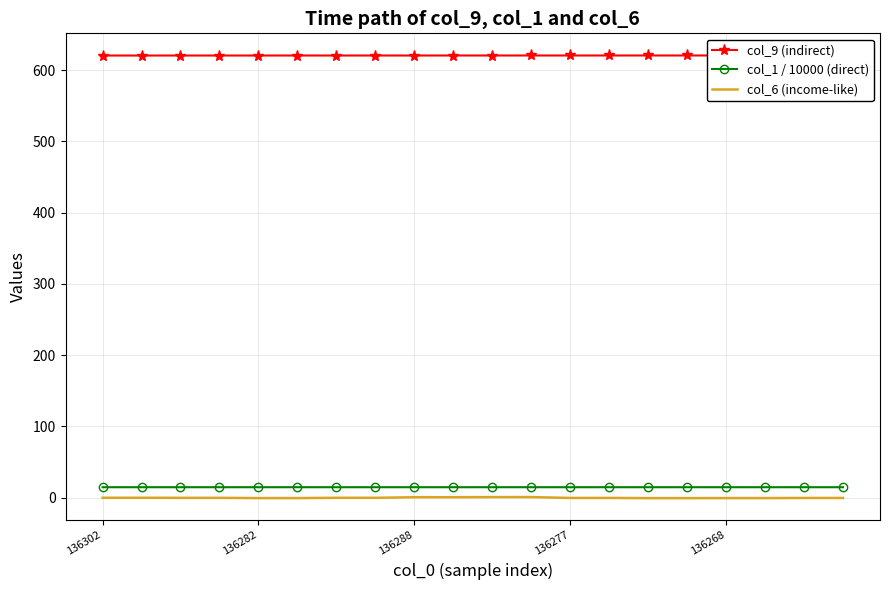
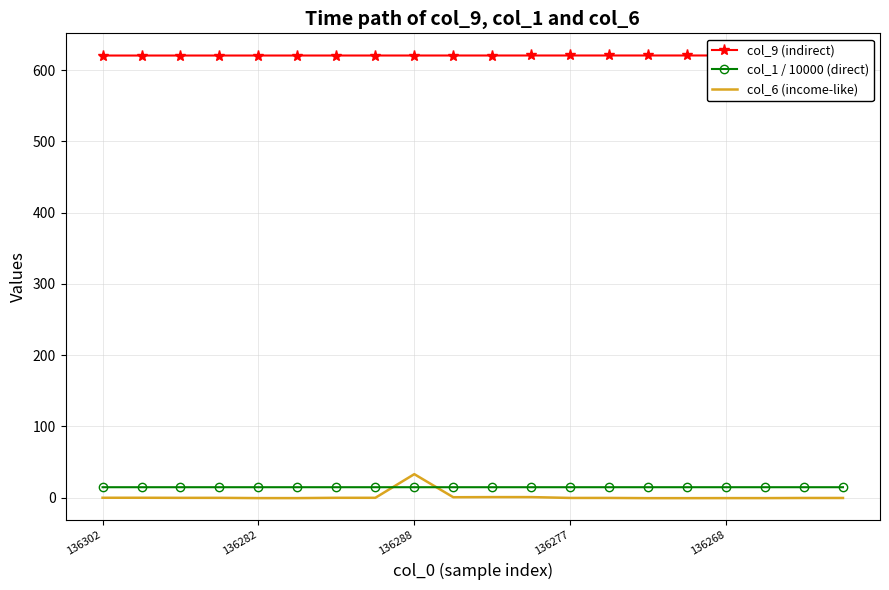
  {
    "col_9 (indirect)": {
      "136302": 620,
      "136282": 620,
      "136288": 620,
      "136277": 620
    },
    "col_1 / 10000 (direct)": {
      "136302": 10,
      "136282": 10,
      "136288": 10,
      "136277": 10,
      "136268": 10
    },
    "col_6 (income-like)": {
      "136302": 0,
      "136282": 0,
-     "136288": 0,
+     "136288": 30,
      "136277": 0,
      "136268": 0
    }
  }
